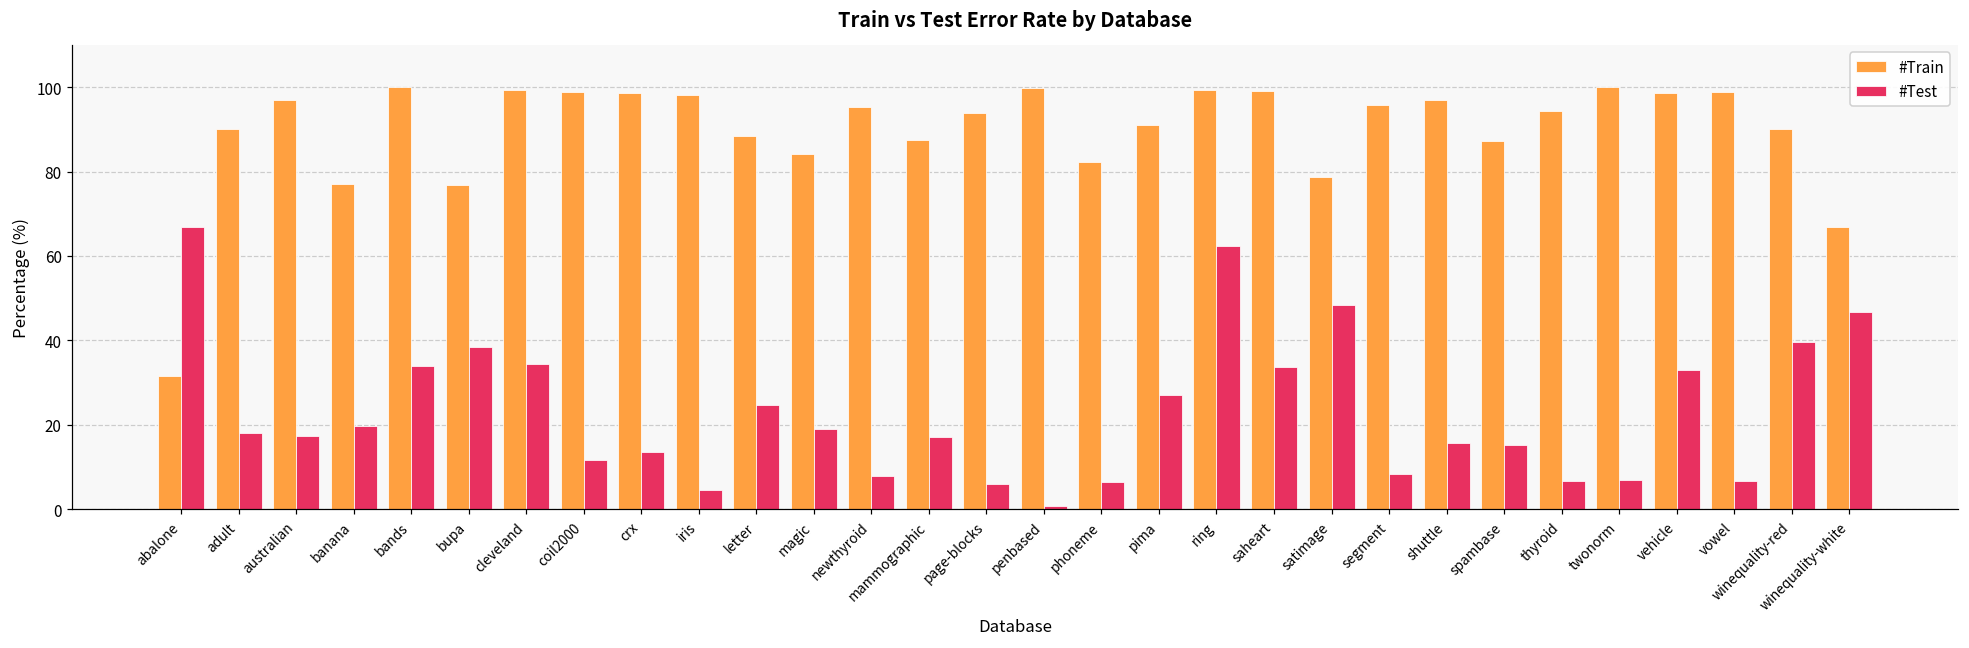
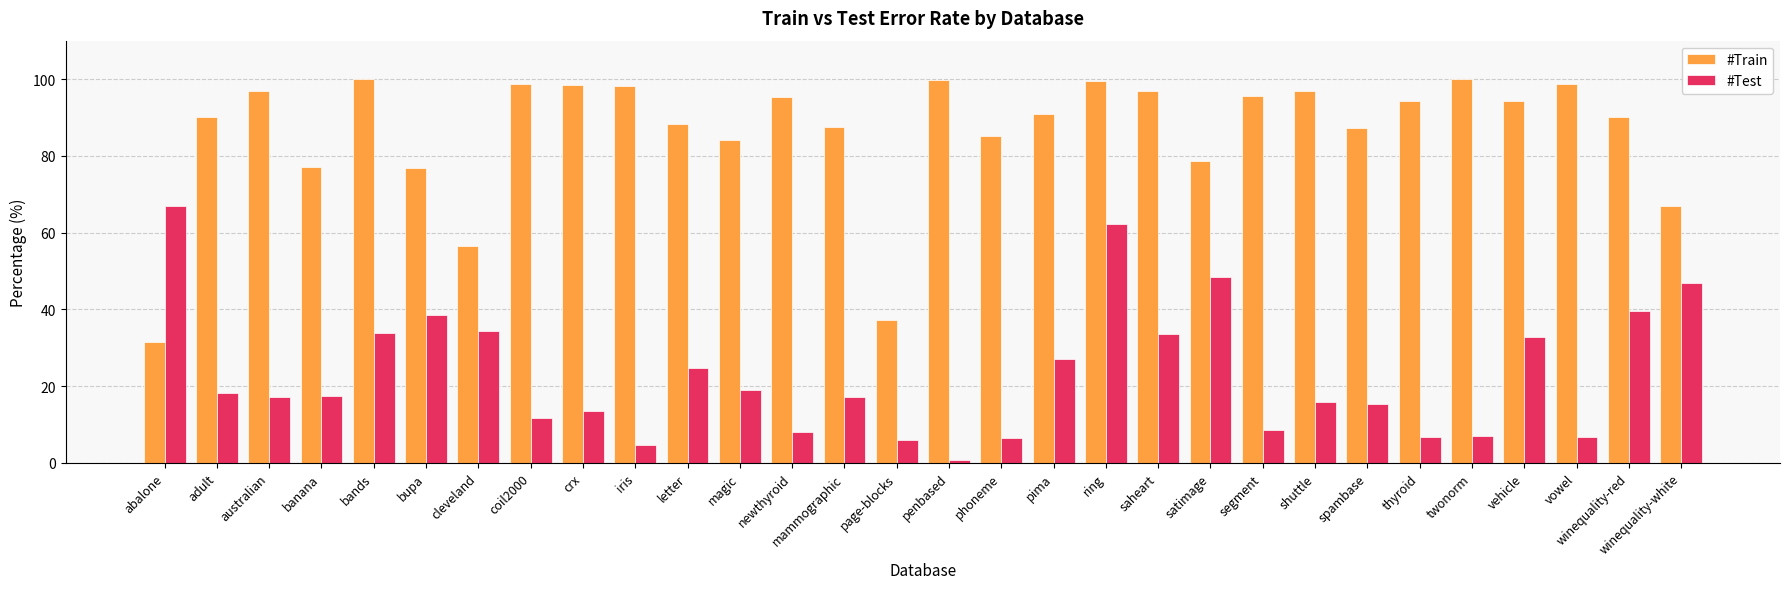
  {
    "#Train": {
      "abalone": 31,
      "adult": 90,
      "australian": 97,
      "banana": 77,
      "bands": 100,
      "bupa": 77,
-     "cleveland": 99,
+     "cleveland": 57,
      "coil2000": 99,
      "crx": 99,
      "iris": 98,
      "letter": 88,
      "magic": 84,
      "newthyroid": 95,
      "mammographic": 88,
-     "page-blocks": 94,
+     "page-blocks": 37,
      "penbased": 100,
-     "phoneme": 82,
+     "phoneme": 85,
      "pima": 91,
      "ring": 99,
-     "saheart": 99,
+     "saheart": 97,
      "satimage": 79,
      "segment": 96,
      "shuttle": 97,
      "spambase": 87,
      "thyroid": 94,
      "twonorm": 100,
-     "vehicle": 99,
+     "vehicle": 94,
      "vowel": 99,
      "winequality-red": 90,
      "winequality-white": 67
    },
    "#Test": {
      "abalone": 67,
      "adult": 18,
      "australian": 17,
-     "banana": 20,
+     "banana": 17,
      "bands": 34,
      "bupa": 38,
      "cleveland": 34,
      "coil2000": 12,
      "crx": 13,
      "iris": 5,
      "letter": 25,
      "magic": 19,
      "newthyroid": 8,
      "mammographic": 17,
      "page-blocks": 6,
      "penbased": 1,
      "phoneme": 6,
      "pima": 27,
      "ring": 62,
      "saheart": 34,
      "satimage": 48,
      "segment": 8,
      "shuttle": 16,
      "spambase": 15,
      "thyroid": 7,
      "twonorm": 7,
      "vehicle": 33,
      "vowel": 7,
      "winequality-red": 40,
      "winequality-white": 47
    }
  }
